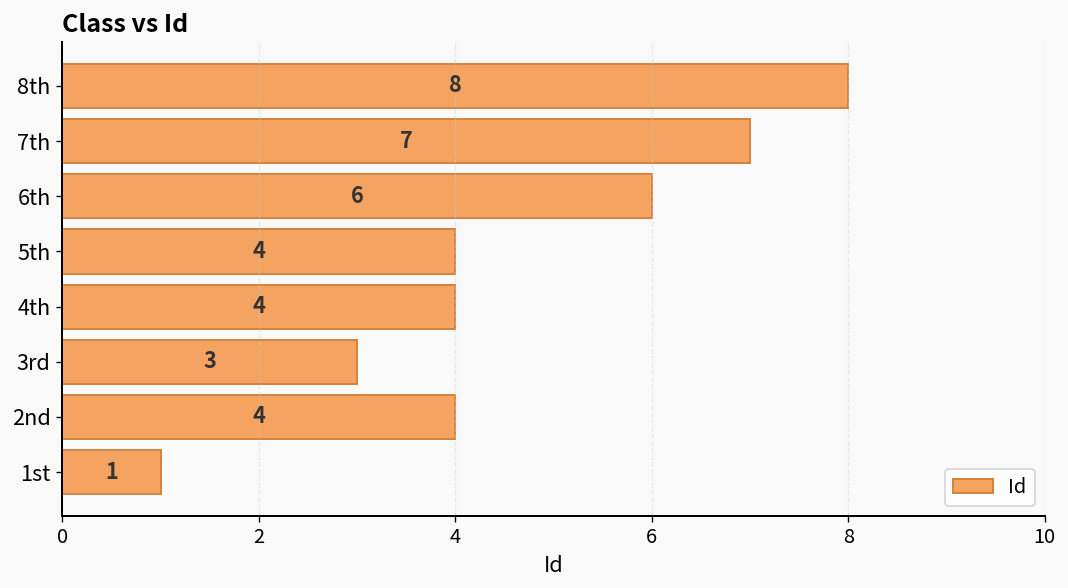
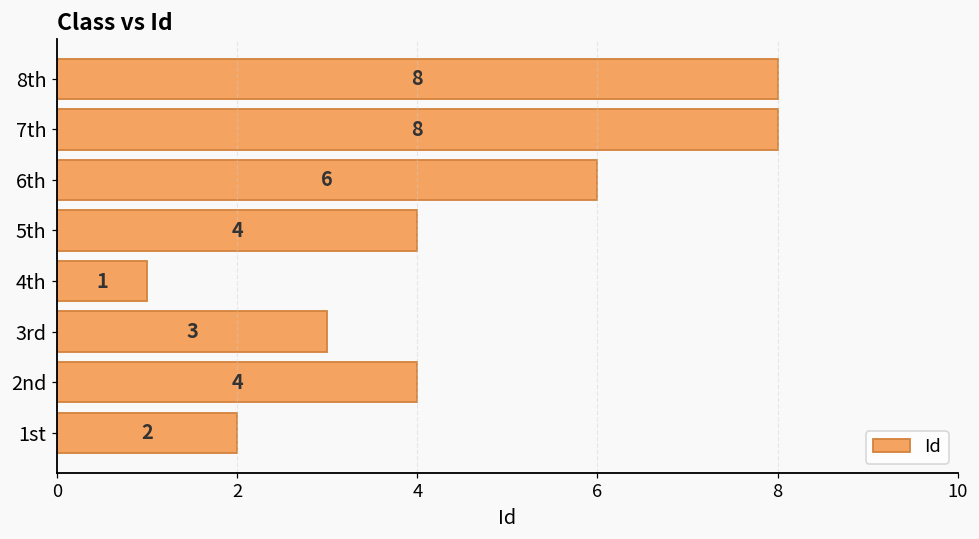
  {
    "8th": 8,
-   "7th": 7,
+   "7th": 8,
    "6th": 6,
    "5th": 4,
-   "4th": 4,
+   "4th": 1,
    "3rd": 3,
    "2nd": 4,
-   "1st": 1
+   "1st": 2
  }
